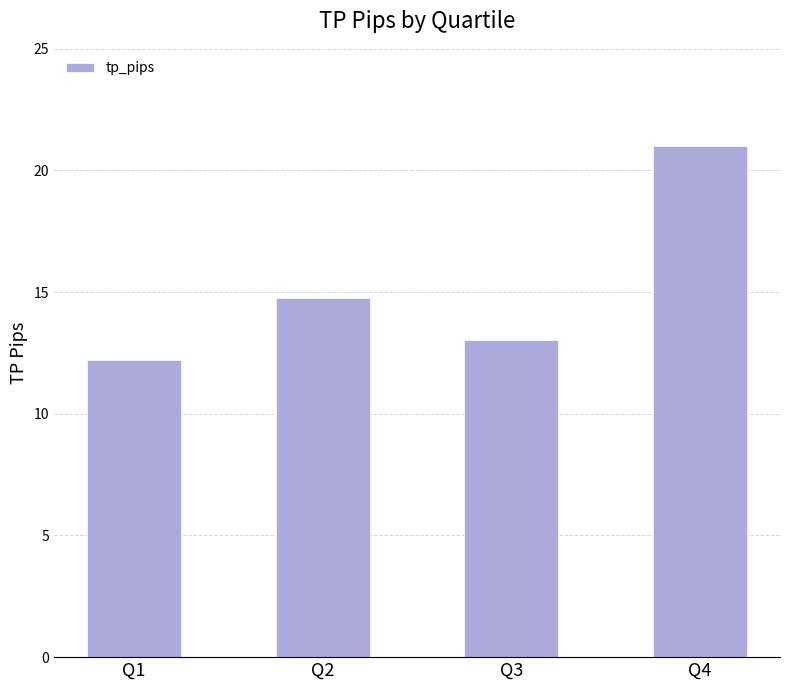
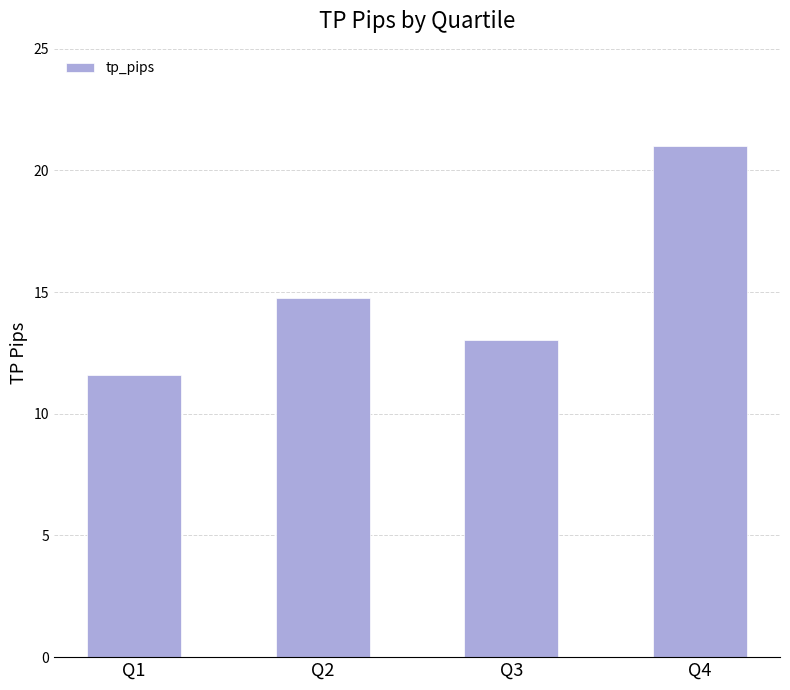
  {
-   "Q1": 12.2,
+   "Q1": 11.6,
    "Q2": 14.8,
    "Q3": 13.0,
    "Q4": 21.0
  }
